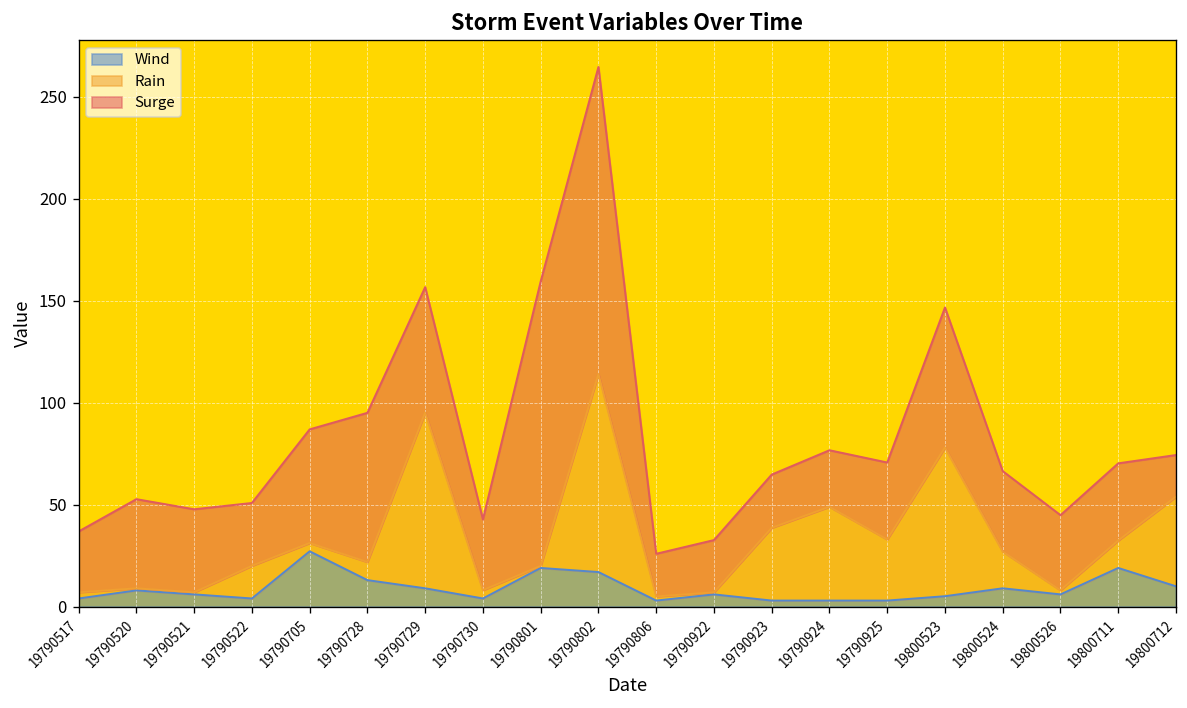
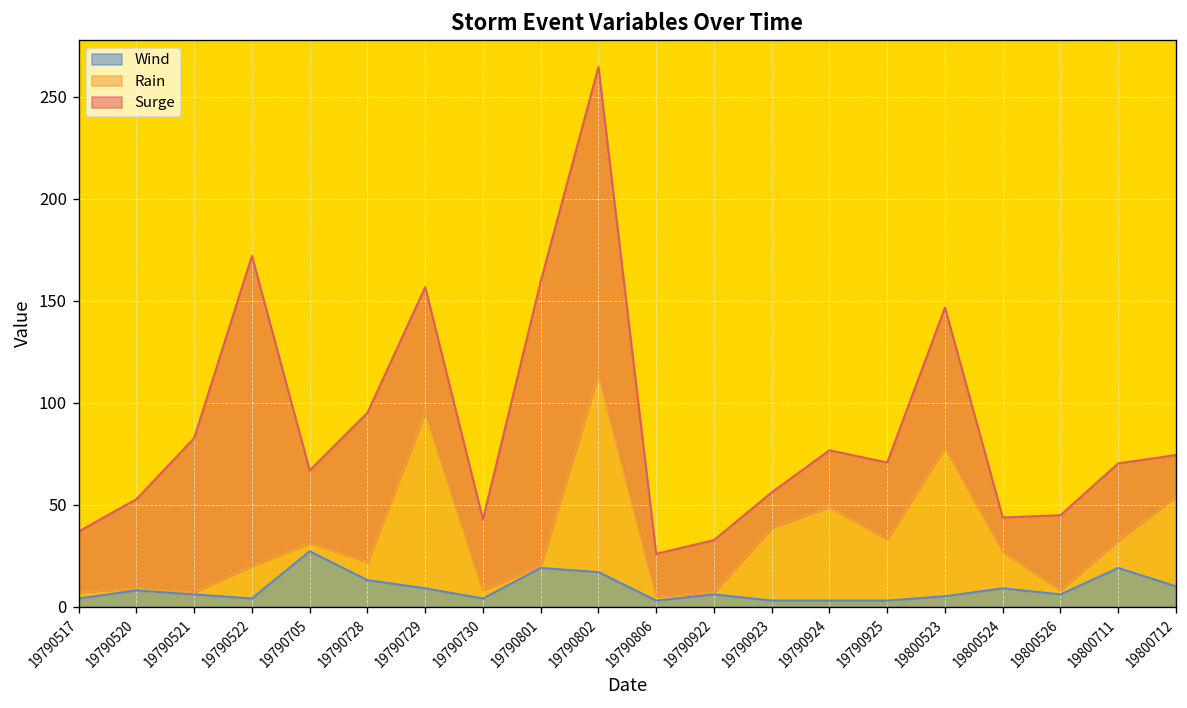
  {
    "Wind": {
      "19790517": 4,
      "19790522": 4,
      "19790705": 27,
      "19790728": 13,
      "19790729": 9,
      "19790730": 4,
      "19790802": 17,
      "19790806": 3,
      "19790923": 3,
      "19790924": 3,
      "19790925": 3,
      "19800523": 5,
      "19800524": 9,
      "19800526": 6,
      "19800711": 19,
      "19800712": 10
    },
    "Rain": {
      "19790517": 3,
      "19790522": 16,
      "19790705": 4,
      "19790728": 9,
      "19790729": 86,
      "19790730": 4,
      "19790802": 97,
      "19790806": 2,
      "19790923": 36,
      "19790924": 46,
      "19790925": 30,
      "19800523": 73,
      "19800524": 18,
      "19800526": 2,
      "19800711": 13,
      "19800712": 44
    },
    "Surge": {
      "19790517": 30,
      "19790520": 44,
-     "19790521": 41,
-     "19790522": 31,
-     "19790705": 56,
+     "19790521": 76,
+     "19790522": 152,
+     "19790705": 36,
      "19790728": 73,
      "19790729": 62,
      "19790730": 35,
      "19790801": 139,
      "19790802": 151,
      "19790806": 21,
      "19790922": 26,
-     "19790923": 26,
+     "19790923": 17,
      "19790924": 28,
      "19790925": 38,
      "19800523": 69,
-     "19800524": 39,
+     "19800524": 17,
      "19800526": 37,
      "19800711": 38,
      "19800712": 20
    }
  }
